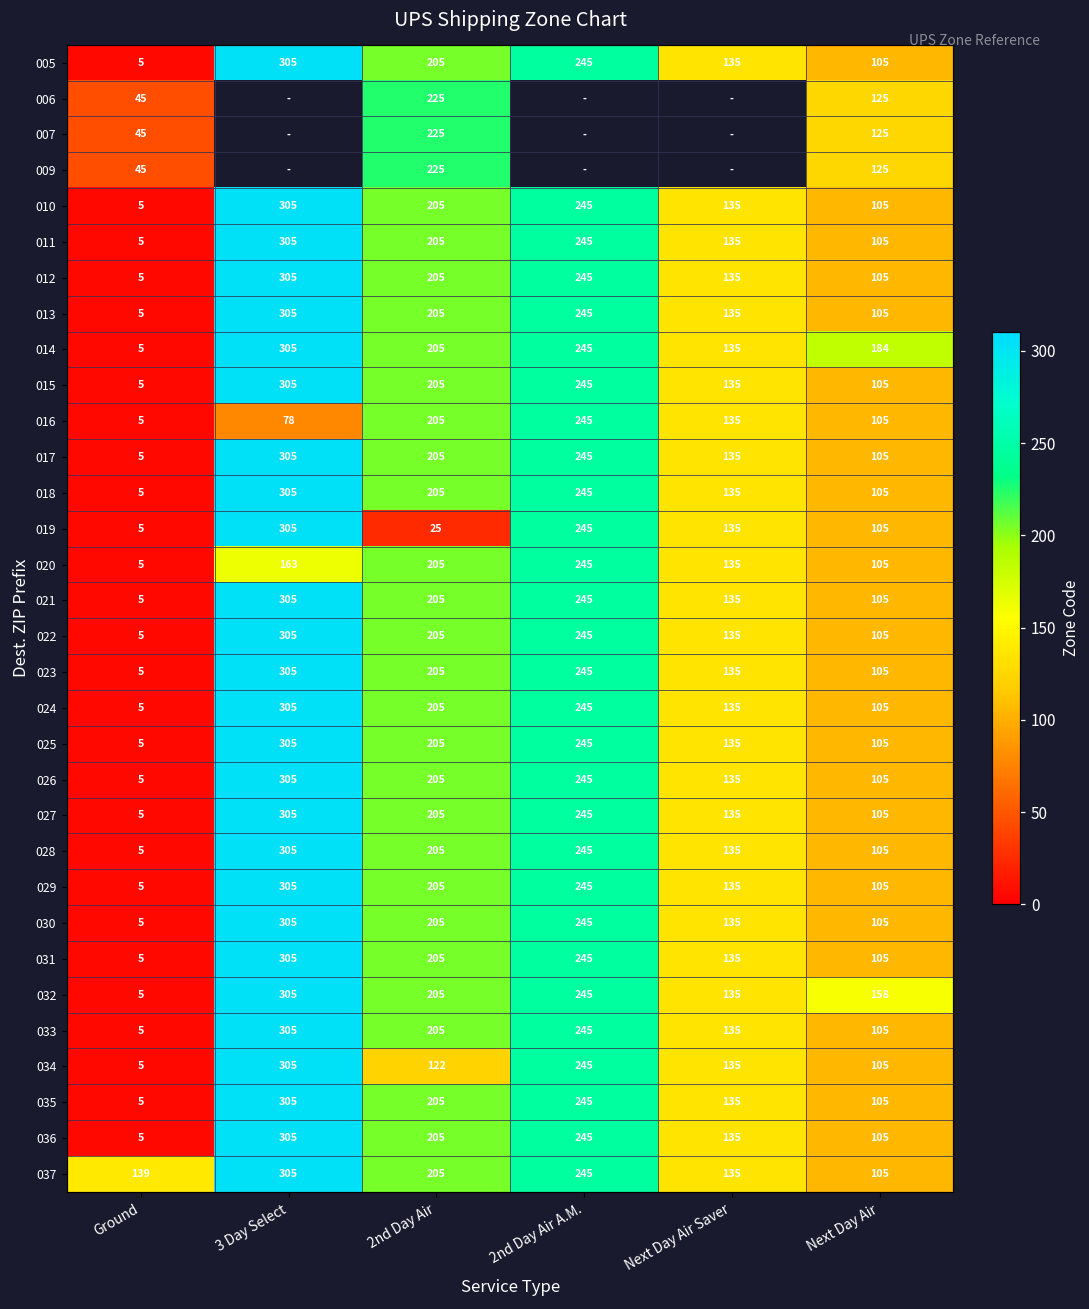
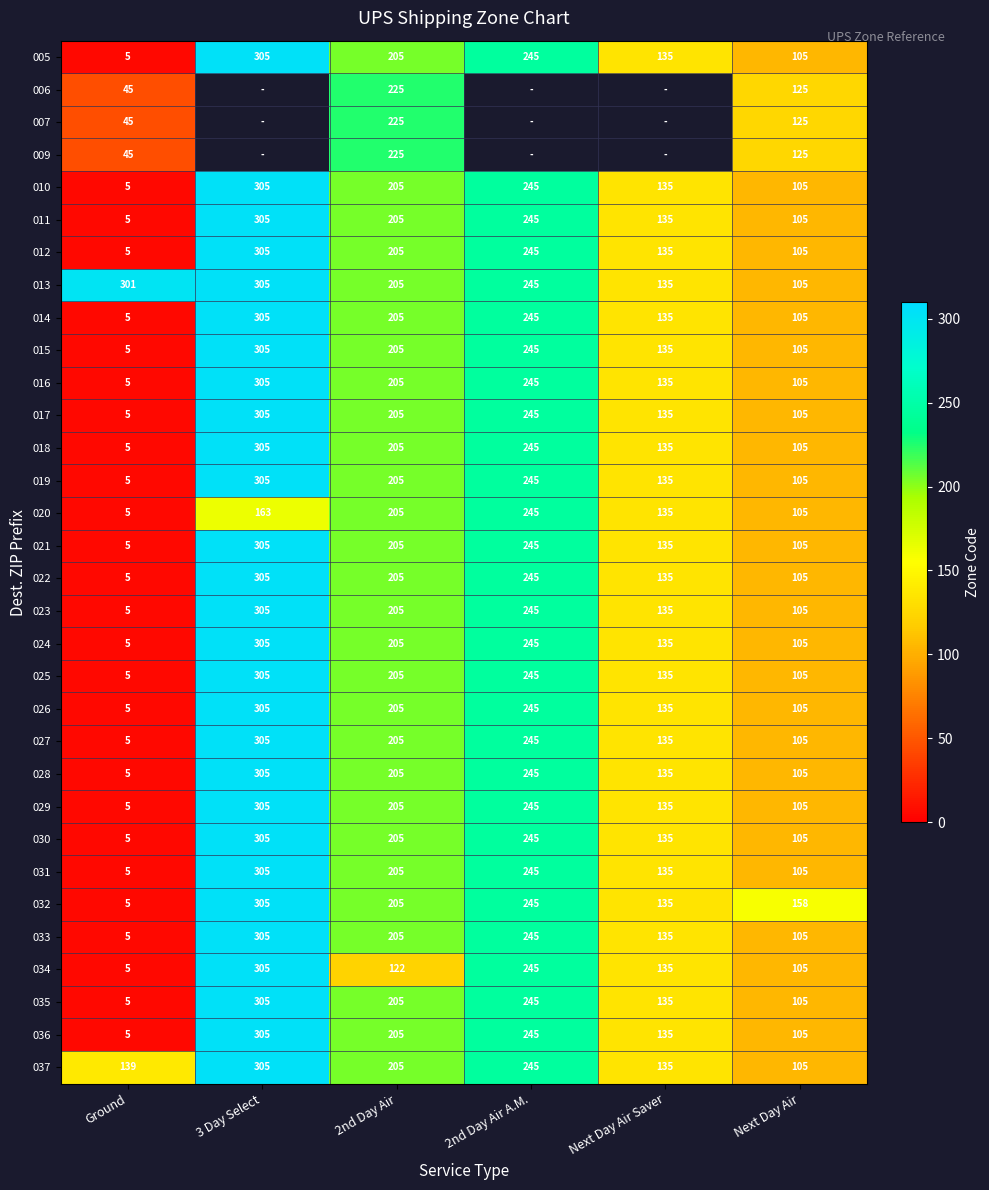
  {
    "005": {
      "Ground": 5,
      "3 Day Select": 305,
      "2nd Day Air": 205,
      "2nd Day Air A.M.": 245,
      "Next Day Air Saver": 135,
      "Next Day Air": 105
    },
    "006": {
      "Ground": 45,
      "2nd Day Air": 225,
      "Next Day Air": 125
    },
    "007": {
      "Ground": 45,
      "2nd Day Air": 225,
      "Next Day Air": 125
    },
    "009": {
      "Ground": 45,
      "2nd Day Air": 225,
      "Next Day Air": 125
    },
    "010": {
      "Ground": 5,
      "3 Day Select": 305,
      "2nd Day Air": 205,
      "2nd Day Air A.M.": 245,
      "Next Day Air Saver": 135,
      "Next Day Air": 105
    },
    "011": {
      "Ground": 5,
      "3 Day Select": 305,
      "2nd Day Air": 205,
      "2nd Day Air A.M.": 245,
      "Next Day Air Saver": 135,
      "Next Day Air": 105
    },
    "012": {
      "Ground": 5,
      "3 Day Select": 305,
      "2nd Day Air": 205,
      "2nd Day Air A.M.": 245,
      "Next Day Air Saver": 135,
      "Next Day Air": 105
    },
    "013": {
-     "Ground": 5,
+     "Ground": 301,
      "3 Day Select": 305,
      "2nd Day Air": 205,
      "2nd Day Air A.M.": 245,
      "Next Day Air Saver": 135,
      "Next Day Air": 105
    },
    "014": {
      "Ground": 5,
      "3 Day Select": 305,
      "2nd Day Air": 205,
      "2nd Day Air A.M.": 245,
      "Next Day Air Saver": 135,
-     "Next Day Air": 184
+     "Next Day Air": 105
    },
    "015": {
      "Ground": 5,
      "3 Day Select": 305,
      "2nd Day Air": 205,
      "2nd Day Air A.M.": 245,
      "Next Day Air Saver": 135,
      "Next Day Air": 105
    },
    "016": {
      "Ground": 5,
-     "3 Day Select": 78,
+     "3 Day Select": 305,
      "2nd Day Air": 205,
      "2nd Day Air A.M.": 245,
      "Next Day Air Saver": 135,
      "Next Day Air": 105
    },
    "017": {
      "Ground": 5,
      "3 Day Select": 305,
      "2nd Day Air": 205,
      "2nd Day Air A.M.": 245,
      "Next Day Air Saver": 135,
      "Next Day Air": 105
    },
    "018": {
      "Ground": 5,
      "3 Day Select": 305,
      "2nd Day Air": 205,
      "2nd Day Air A.M.": 245,
      "Next Day Air Saver": 135,
      "Next Day Air": 105
    },
    "019": {
      "Ground": 5,
      "3 Day Select": 305,
-     "2nd Day Air": 25,
+     "2nd Day Air": 205,
      "2nd Day Air A.M.": 245,
      "Next Day Air Saver": 135,
      "Next Day Air": 105
    },
    "020": {
      "Ground": 5,
      "3 Day Select": 163,
      "2nd Day Air": 205,
      "2nd Day Air A.M.": 245,
      "Next Day Air Saver": 135,
      "Next Day Air": 105
    },
    "021": {
      "Ground": 5,
      "3 Day Select": 305,
      "2nd Day Air": 205,
      "2nd Day Air A.M.": 245,
      "Next Day Air Saver": 135,
      "Next Day Air": 105
    },
    "022": {
      "Ground": 5,
      "3 Day Select": 305,
      "2nd Day Air": 205,
      "2nd Day Air A.M.": 245,
      "Next Day Air Saver": 135,
      "Next Day Air": 105
    },
    "023": {
      "Ground": 5,
      "3 Day Select": 305,
      "2nd Day Air": 205,
      "2nd Day Air A.M.": 245,
      "Next Day Air Saver": 135,
      "Next Day Air": 105
    },
    "024": {
      "Ground": 5,
      "3 Day Select": 305,
      "2nd Day Air": 205,
      "2nd Day Air A.M.": 245,
      "Next Day Air Saver": 135,
      "Next Day Air": 105
    },
    "025": {
      "Ground": 5,
      "3 Day Select": 305,
      "2nd Day Air": 205,
      "2nd Day Air A.M.": 245,
      "Next Day Air Saver": 135,
      "Next Day Air": 105
    },
    "026": {
      "Ground": 5,
      "3 Day Select": 305,
      "2nd Day Air": 205,
      "2nd Day Air A.M.": 245,
      "Next Day Air Saver": 135,
      "Next Day Air": 105
    },
    "027": {
      "Ground": 5,
      "3 Day Select": 305,
      "2nd Day Air": 205,
      "2nd Day Air A.M.": 245,
      "Next Day Air Saver": 135,
      "Next Day Air": 105
    },
    "028": {
      "Ground": 5,
      "3 Day Select": 305,
      "2nd Day Air": 205,
      "2nd Day Air A.M.": 245,
      "Next Day Air Saver": 135,
      "Next Day Air": 105
    },
    "029": {
      "Ground": 5,
      "3 Day Select": 305,
      "2nd Day Air": 205,
      "2nd Day Air A.M.": 245,
      "Next Day Air Saver": 135,
      "Next Day Air": 105
    },
    "030": {
      "Ground": 5,
      "3 Day Select": 305,
      "2nd Day Air": 205,
      "2nd Day Air A.M.": 245,
      "Next Day Air Saver": 135,
      "Next Day Air": 105
    },
    "031": {
      "Ground": 5,
      "3 Day Select": 305,
      "2nd Day Air": 205,
      "2nd Day Air A.M.": 245,
      "Next Day Air Saver": 135,
      "Next Day Air": 105
    },
    "032": {
      "Ground": 5,
      "3 Day Select": 305,
      "2nd Day Air": 205,
      "2nd Day Air A.M.": 245,
      "Next Day Air Saver": 135,
      "Next Day Air": 158
    },
    "033": {
      "Ground": 5,
      "3 Day Select": 305,
      "2nd Day Air": 205,
      "2nd Day Air A.M.": 245,
      "Next Day Air Saver": 135,
      "Next Day Air": 105
    },
    "034": {
      "Ground": 5,
      "3 Day Select": 305,
      "2nd Day Air": 122,
      "2nd Day Air A.M.": 245,
      "Next Day Air Saver": 135,
      "Next Day Air": 105
    },
    "035": {
      "Ground": 5,
      "3 Day Select": 305,
      "2nd Day Air": 205,
      "2nd Day Air A.M.": 245,
      "Next Day Air Saver": 135,
      "Next Day Air": 105
    },
    "036": {
      "Ground": 5,
      "3 Day Select": 305,
      "2nd Day Air": 205,
      "2nd Day Air A.M.": 245,
      "Next Day Air Saver": 135,
      "Next Day Air": 105
    },
    "037": {
      "Ground": 139,
      "3 Day Select": 305,
      "2nd Day Air": 205,
      "2nd Day Air A.M.": 245,
      "Next Day Air Saver": 135,
      "Next Day Air": 105
    }
  }
